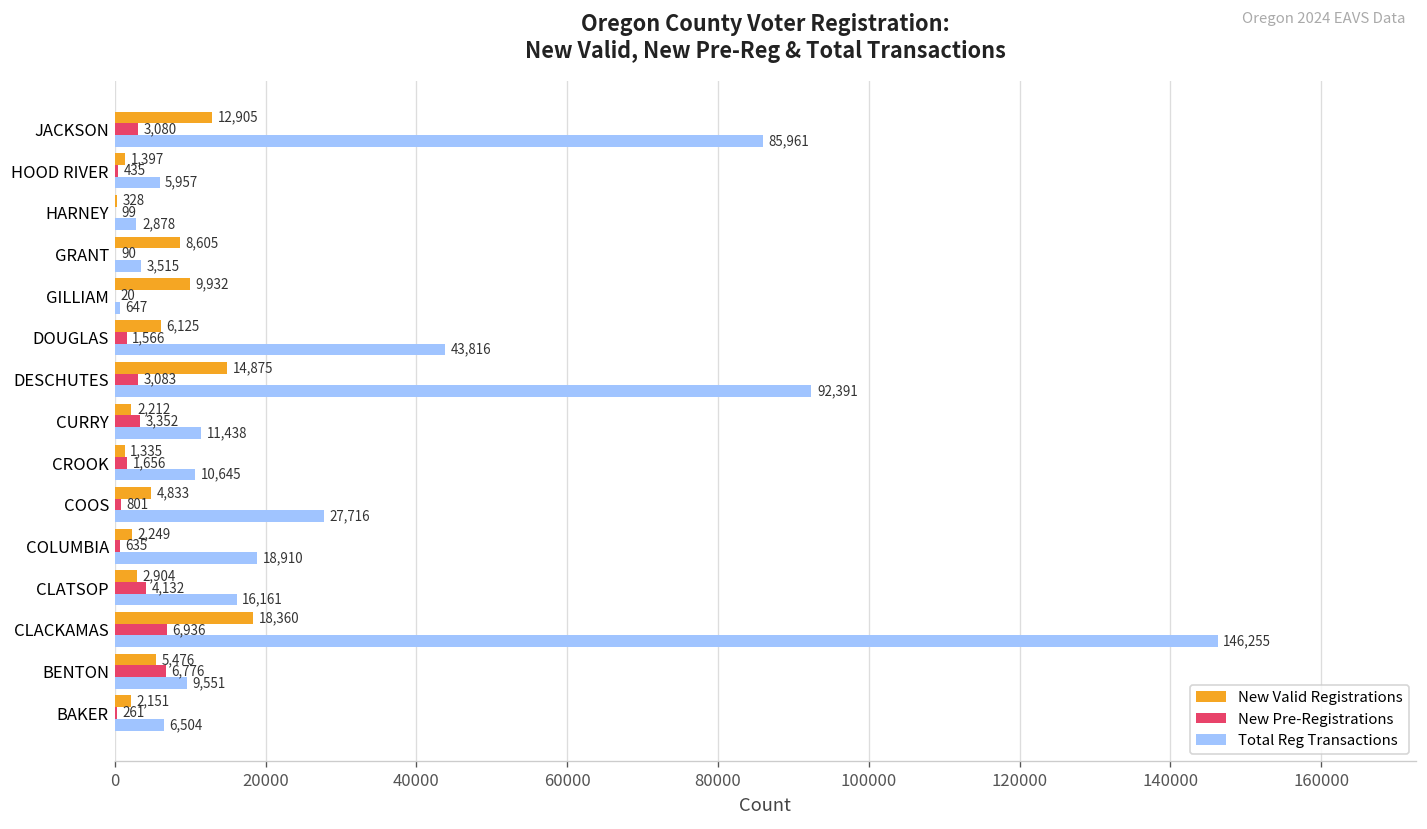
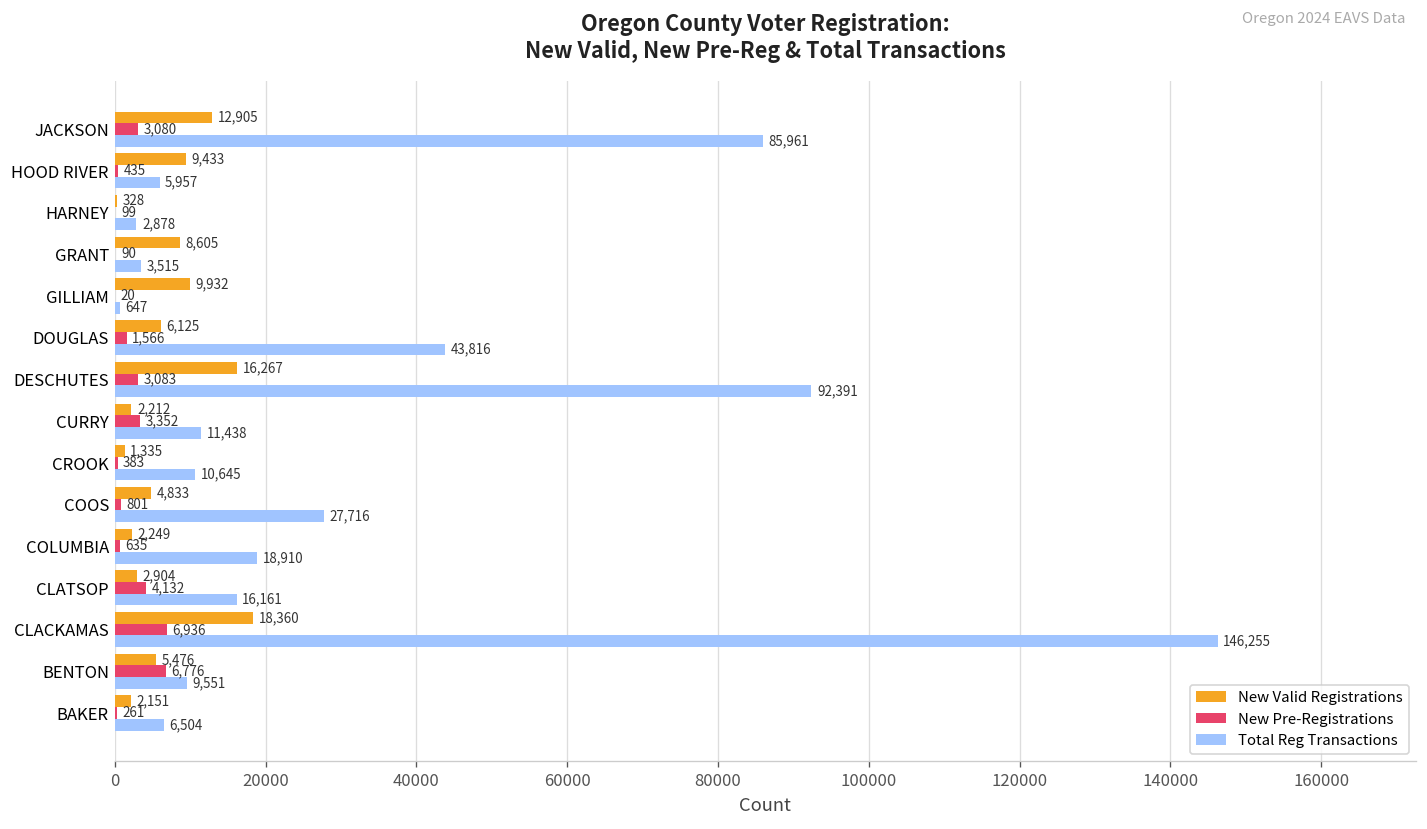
  {
    "New Valid Registrations": {
      "JACKSON": "12,905",
-     "HOOD RIVER": "1,397",
+     "HOOD RIVER": "9,433",
      "HARNEY": "328",
      "GRANT": "8,605",
      "GILLIAM": "9,932",
      "DOUGLAS": "6,125",
-     "DESCHUTES": "14,875",
+     "DESCHUTES": "16,267",
      "CURRY": "2,212",
      "CROOK": "1,335",
      "COOS": "4,833",
      "COLUMBIA": "2,249",
      "CLATSOP": "2,904",
      "CLACKAMAS": "18,360",
      "BENTON": "5,476",
      "BAKER": "2,151"
    },
    "New Pre-Registrations": {
      "JACKSON": "3,080",
      "HOOD RIVER": "435",
      "HARNEY": "99",
      "GRANT": "90",
      "GILLIAM": "20",
      "DOUGLAS": "1,566",
      "DESCHUTES": "3,083",
      "CURRY": "3,352",
-     "CROOK": "1,656",
+     "CROOK": "383",
      "COOS": "801",
      "COLUMBIA": "635",
      "CLATSOP": "4,132",
      "CLACKAMAS": "6,936",
      "BENTON": "6,776",
      "BAKER": "261"
    },
    "Total Reg Transactions": {
      "JACKSON": "85,961",
      "HOOD RIVER": "5,957",
      "HARNEY": "2,878",
      "GRANT": "3,515",
      "GILLIAM": "647",
      "DOUGLAS": "43,816",
      "DESCHUTES": "92,391",
      "CURRY": "11,438",
      "CROOK": "10,645",
      "COOS": "27,716",
      "COLUMBIA": "18,910",
      "CLATSOP": "16,161",
      "CLACKAMAS": "146,255",
      "BENTON": "9,551",
      "BAKER": "6,504"
    }
  }
